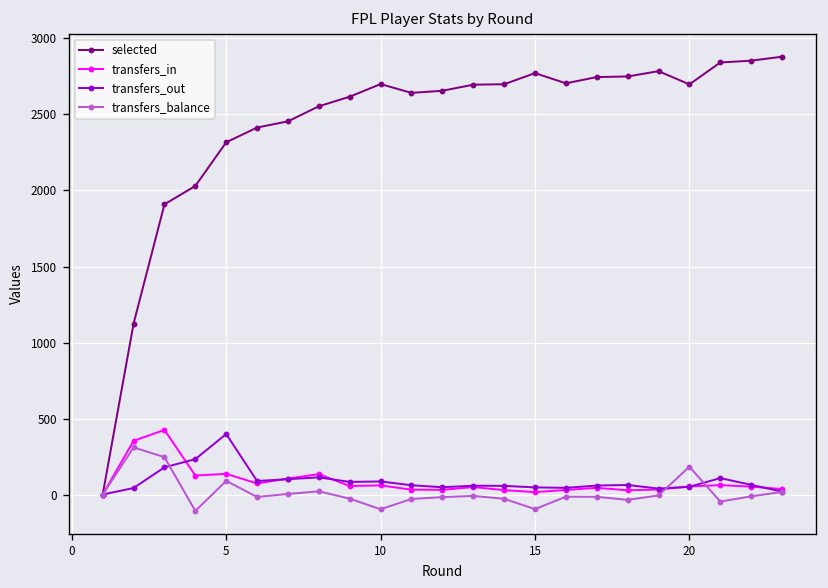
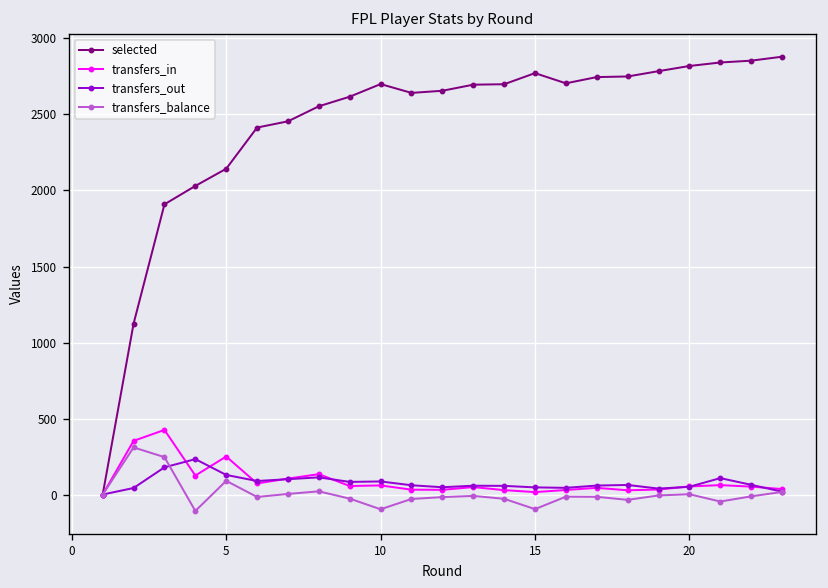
  {
    "selected": {
-     "5": 2320,
+     "5": 2140,
      "10": 2700,
      "15": 2770,
-     "20": 2700
+     "20": 2820
    },
    "transfers_in": {
-     "5": 140,
+     "5": 250,
      "10": 60,
      "15": 20
    },
    "transfers_out": {
-     "5": 400,
+     "5": 130,
      "10": 90,
      "15": 50
    },
    "transfers_balance": {
      "5": 90,
      "10": -100,
      "15": -100,
-     "20": 180
+     "20": 0
    }
  }
